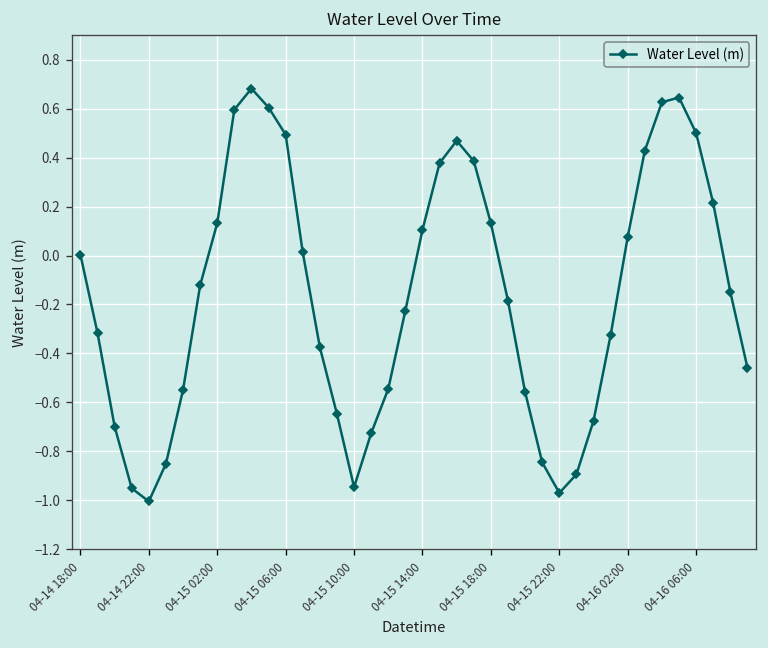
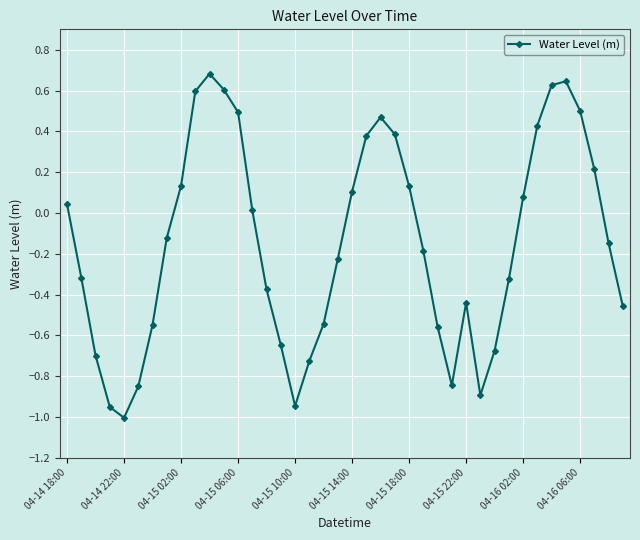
  {
-   "04-14 18:00": 0.00,
+   "04-14 18:00": 0.04,
    "04-14 22:00": -1.00,
    "04-15 02:00": 0.13,
    "04-15 06:00": 0.49,
    "04-15 10:00": -0.95,
    "04-15 14:00": 0.10,
    "04-15 18:00": 0.13,
-   "04-15 22:00": -0.97,
+   "04-15 22:00": -0.44,
    "04-16 02:00": 0.08,
    "04-16 06:00": 0.50
  }
